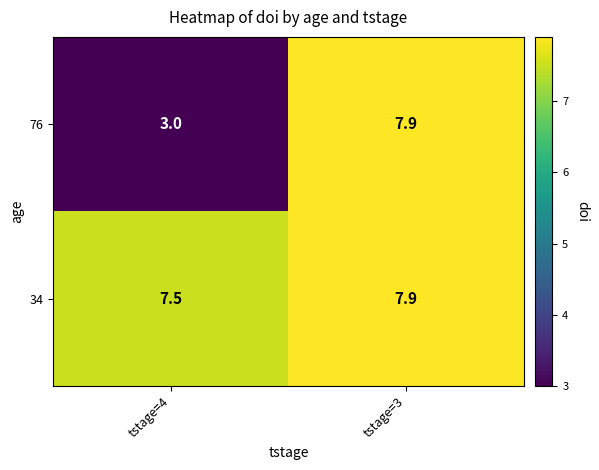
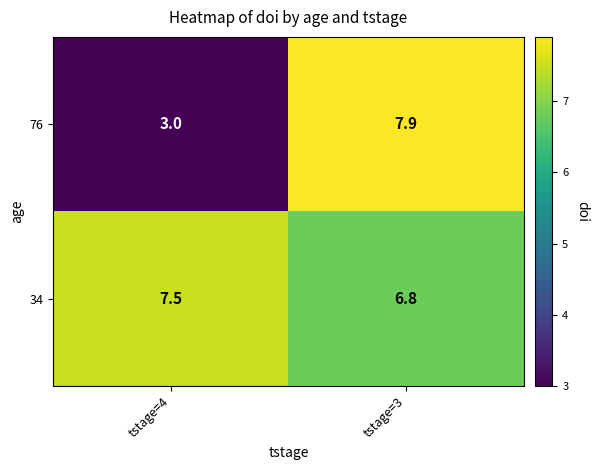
  {
    "76": {
      "tstage=4": 3.0,
      "tstage=3": 7.9
    },
    "34": {
      "tstage=4": 7.5,
-     "tstage=3": 7.9
+     "tstage=3": 6.8
    }
  }
